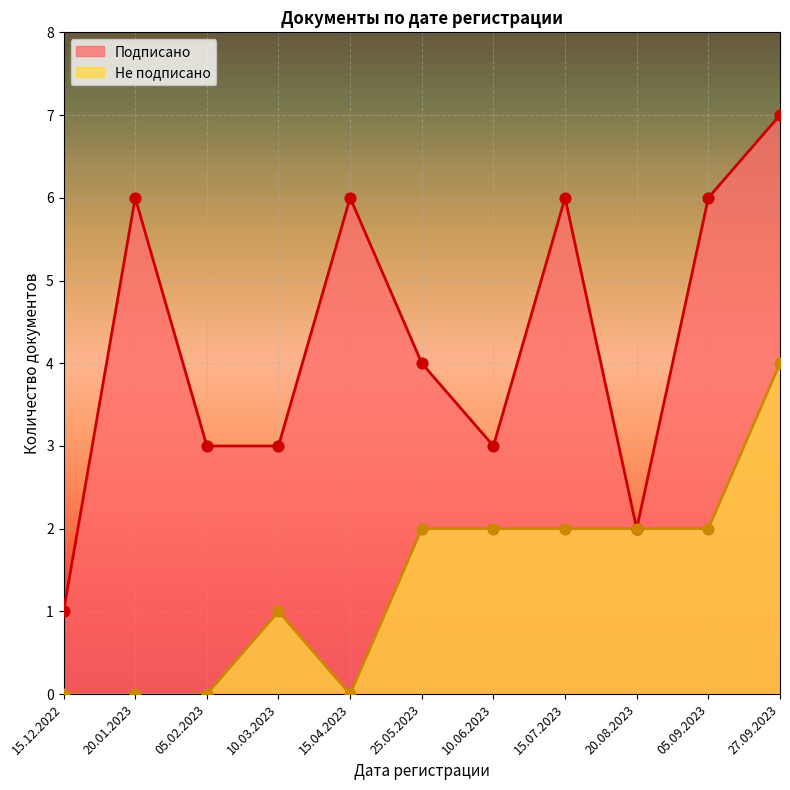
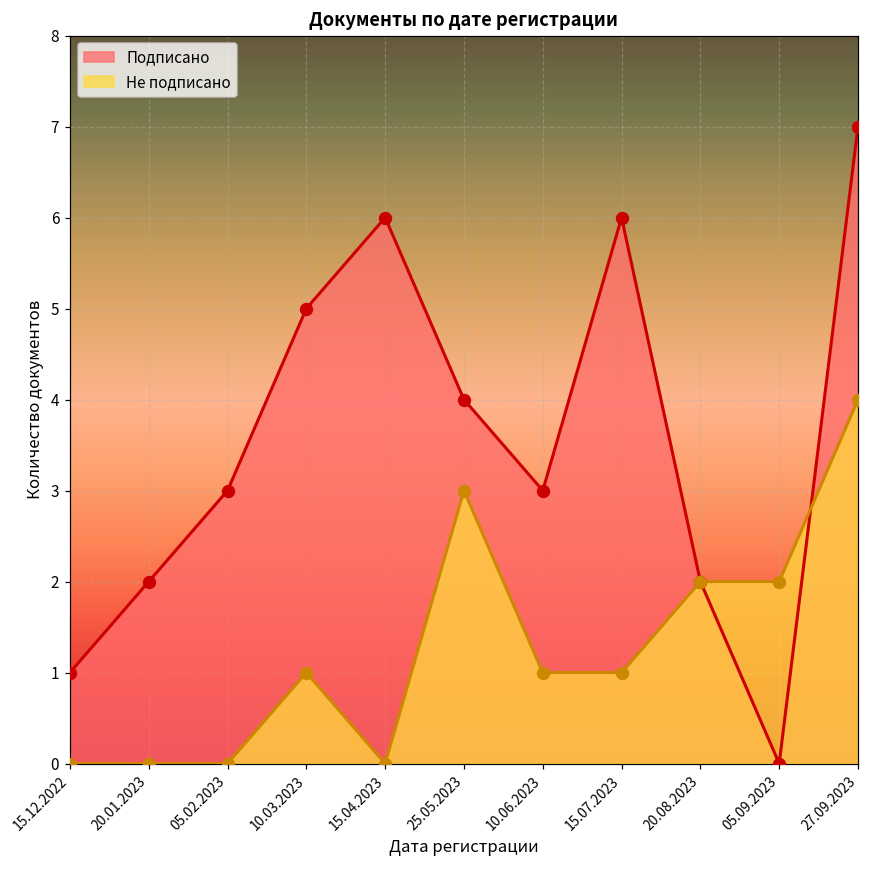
  {
    "Подписано": {
      "15.12.2022": 1,
-     "20.01.2023": 6,
+     "20.01.2023": 2,
      "05.02.2023": 3,
-     "10.03.2023": 3,
+     "10.03.2023": 5,
      "15.04.2023": 6,
      "25.05.2023": 4,
      "10.06.2023": 3,
      "15.07.2023": 6,
-     "05.09.2023": 6,
+     "05.09.2023": 0,
      "27.09.2023": 7
    },
    "Не подписано": {
      "15.12.2022": 0,
      "20.01.2023": 0,
      "05.02.2023": 0,
      "10.03.2023": 1,
      "15.04.2023": 0,
-     "25.05.2023": 2,
-     "10.06.2023": 2,
-     "15.07.2023": 2,
+     "25.05.2023": 3,
+     "10.06.2023": 1,
+     "15.07.2023": 1,
      "05.09.2023": 2,
      "27.09.2023": 4
    }
  }
